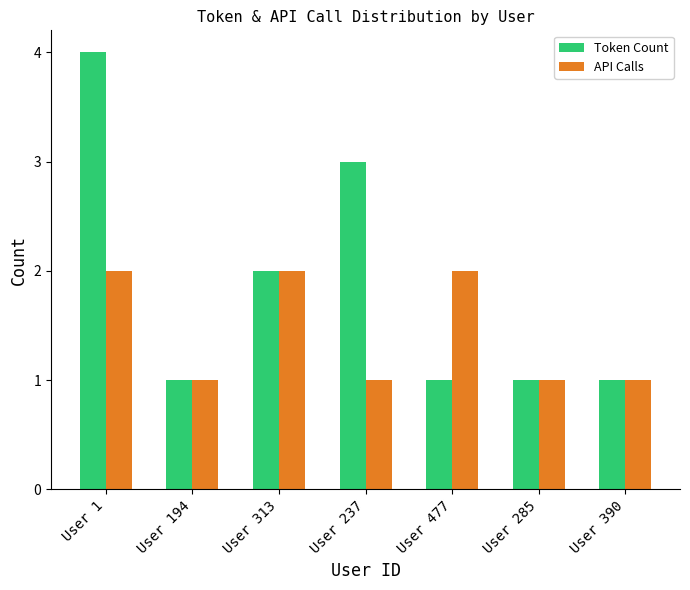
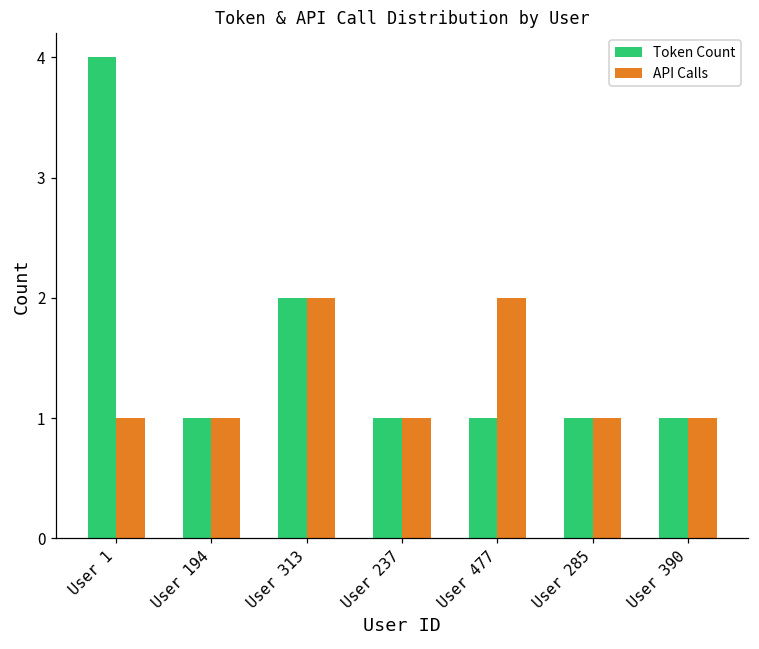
  {
    "Token Count": {
      "User 1": 4,
      "User 194": 1,
      "User 313": 2,
-     "User 237": 3,
+     "User 237": 1,
      "User 477": 1,
      "User 285": 1,
      "User 390": 1
    },
    "API Calls": {
-     "User 1": 2,
+     "User 1": 1,
      "User 194": 1,
      "User 313": 2,
      "User 237": 1,
      "User 477": 2,
      "User 285": 1,
      "User 390": 1
    }
  }
